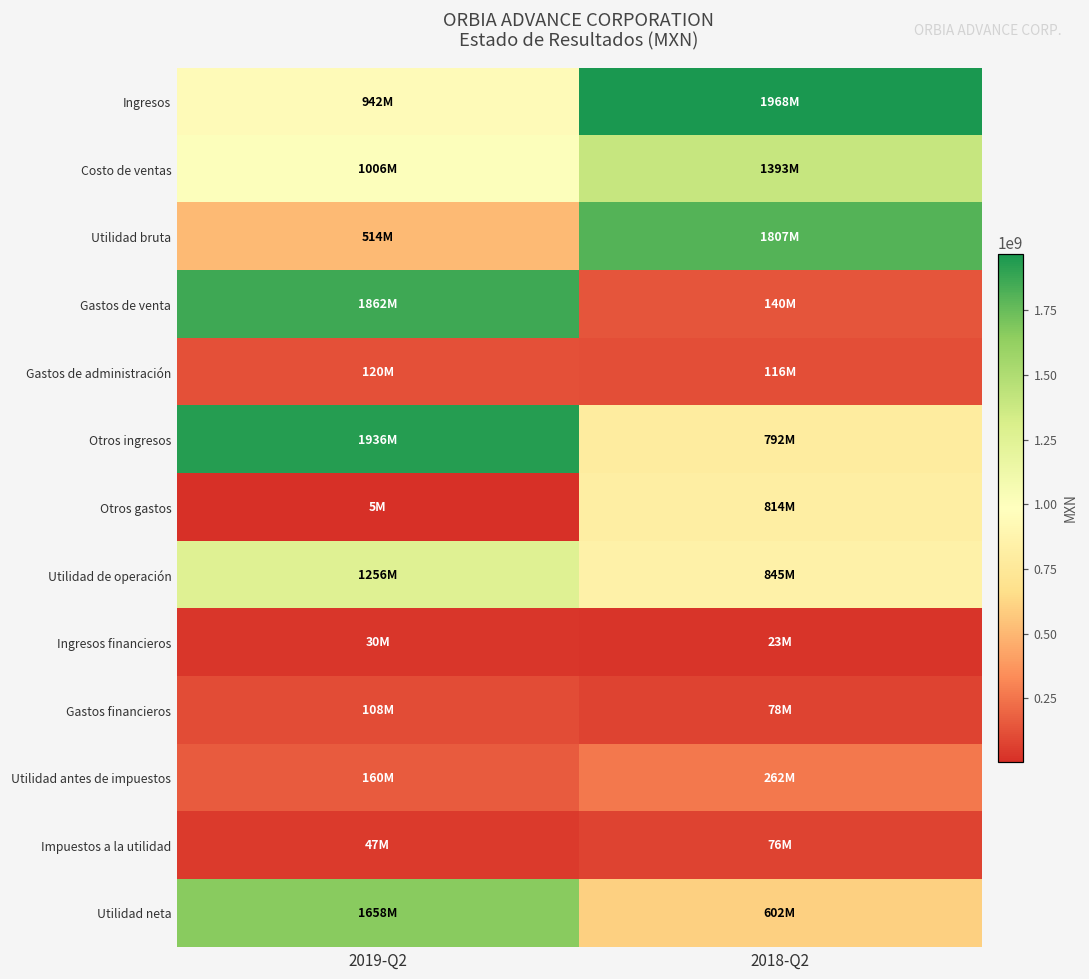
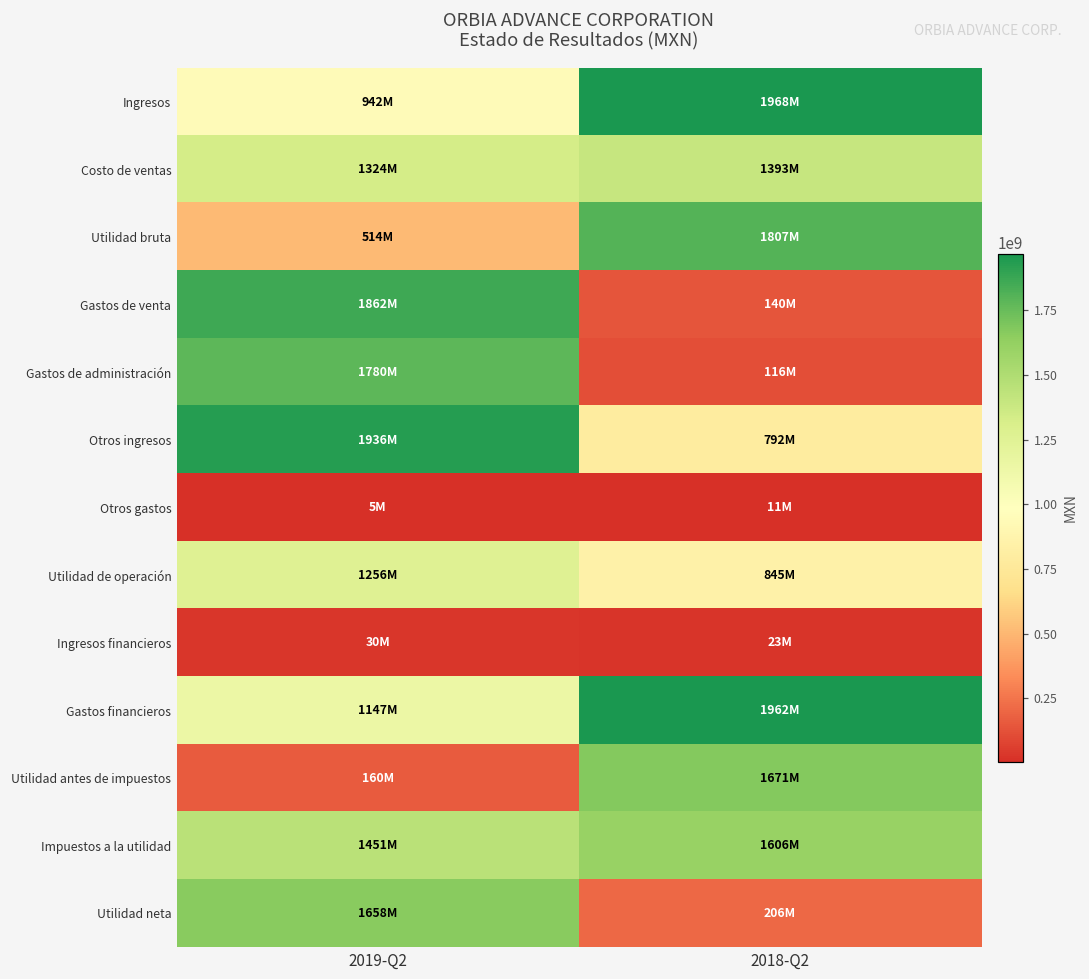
  {
    "Ingresos": {
      "2019-Q2": "942M",
      "2018-Q2": "1968M"
    },
    "Costo de ventas": {
-     "2019-Q2": "1006M",
+     "2019-Q2": "1324M",
      "2018-Q2": "1393M"
    },
    "Utilidad bruta": {
      "2019-Q2": "514M",
      "2018-Q2": "1807M"
    },
    "Gastos de venta": {
      "2019-Q2": "1862M",
      "2018-Q2": "140M"
    },
    "Gastos de administración": {
-     "2019-Q2": "120M",
+     "2019-Q2": "1780M",
      "2018-Q2": "116M"
    },
    "Otros ingresos": {
      "2019-Q2": "1936M",
      "2018-Q2": "792M"
    },
    "Otros gastos": {
      "2019-Q2": "5M",
-     "2018-Q2": "814M"
+     "2018-Q2": "11M"
    },
    "Utilidad de operación": {
      "2019-Q2": "1256M",
      "2018-Q2": "845M"
    },
    "Ingresos financieros": {
      "2019-Q2": "30M",
      "2018-Q2": "23M"
    },
    "Gastos financieros": {
-     "2019-Q2": "108M",
-     "2018-Q2": "78M"
+     "2019-Q2": "1147M",
+     "2018-Q2": "1962M"
    },
    "Utilidad antes de impuestos": {
      "2019-Q2": "160M",
-     "2018-Q2": "262M"
+     "2018-Q2": "1671M"
    },
    "Impuestos a la utilidad": {
-     "2019-Q2": "47M",
-     "2018-Q2": "76M"
+     "2019-Q2": "1451M",
+     "2018-Q2": "1606M"
    },
    "Utilidad neta": {
      "2019-Q2": "1658M",
-     "2018-Q2": "602M"
+     "2018-Q2": "206M"
    }
  }
